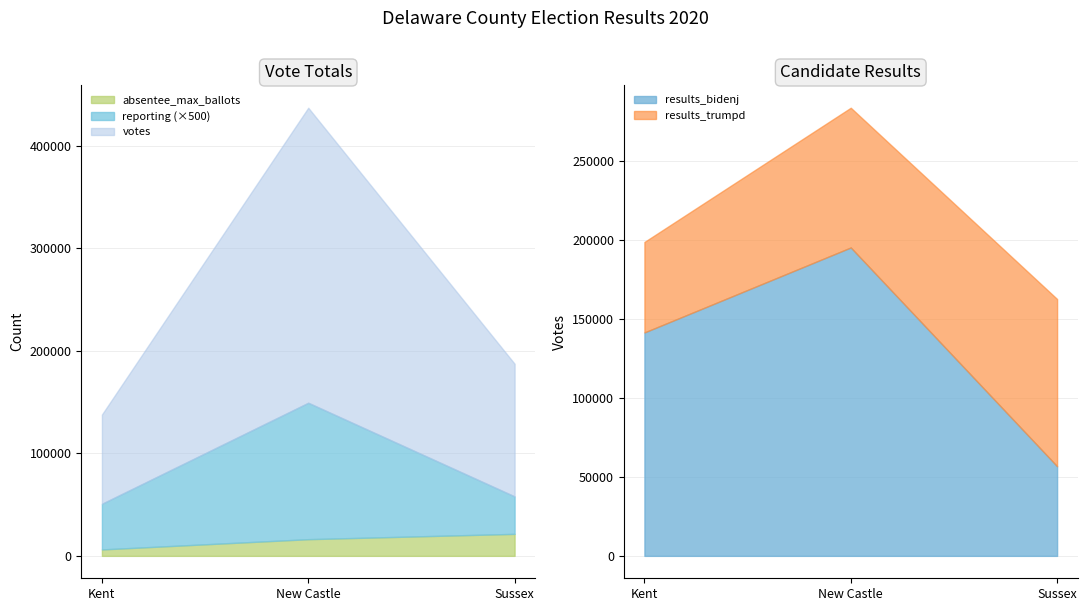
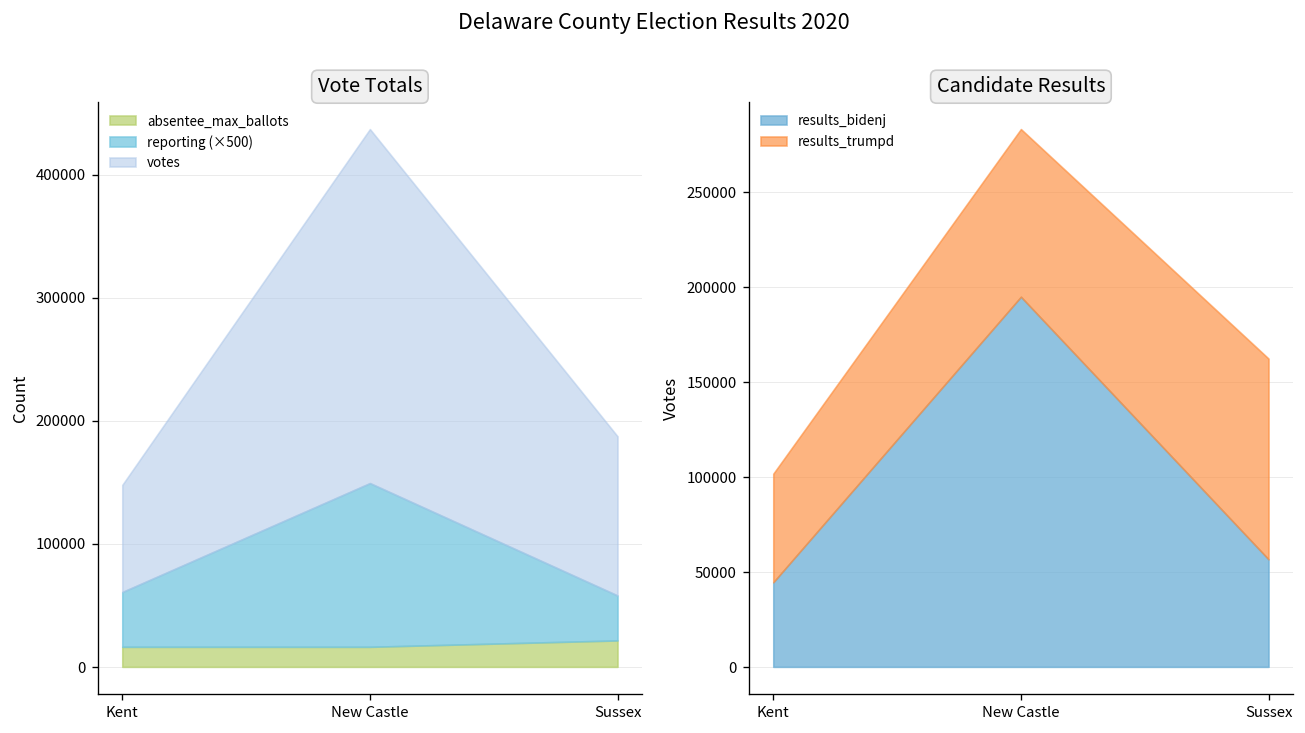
  {
    "Vote Totals": {
      "absentee_max_ballots": {
-       "Kent": 6000,
+       "Kent": 16000,
        "New Castle": 16000,
        "Sussex": 21000
      }
    },
    "Candidate Results": {
      "results_bidenj": {
-       "Kent": 141000,
+       "Kent": 45000,
        "New Castle": 195000,
        "Sussex": 57000
      },
      "results_trumpd": {
        "Kent": 57000,
        "New Castle": 88000,
        "Sussex": 106000
      }
    }
  }
